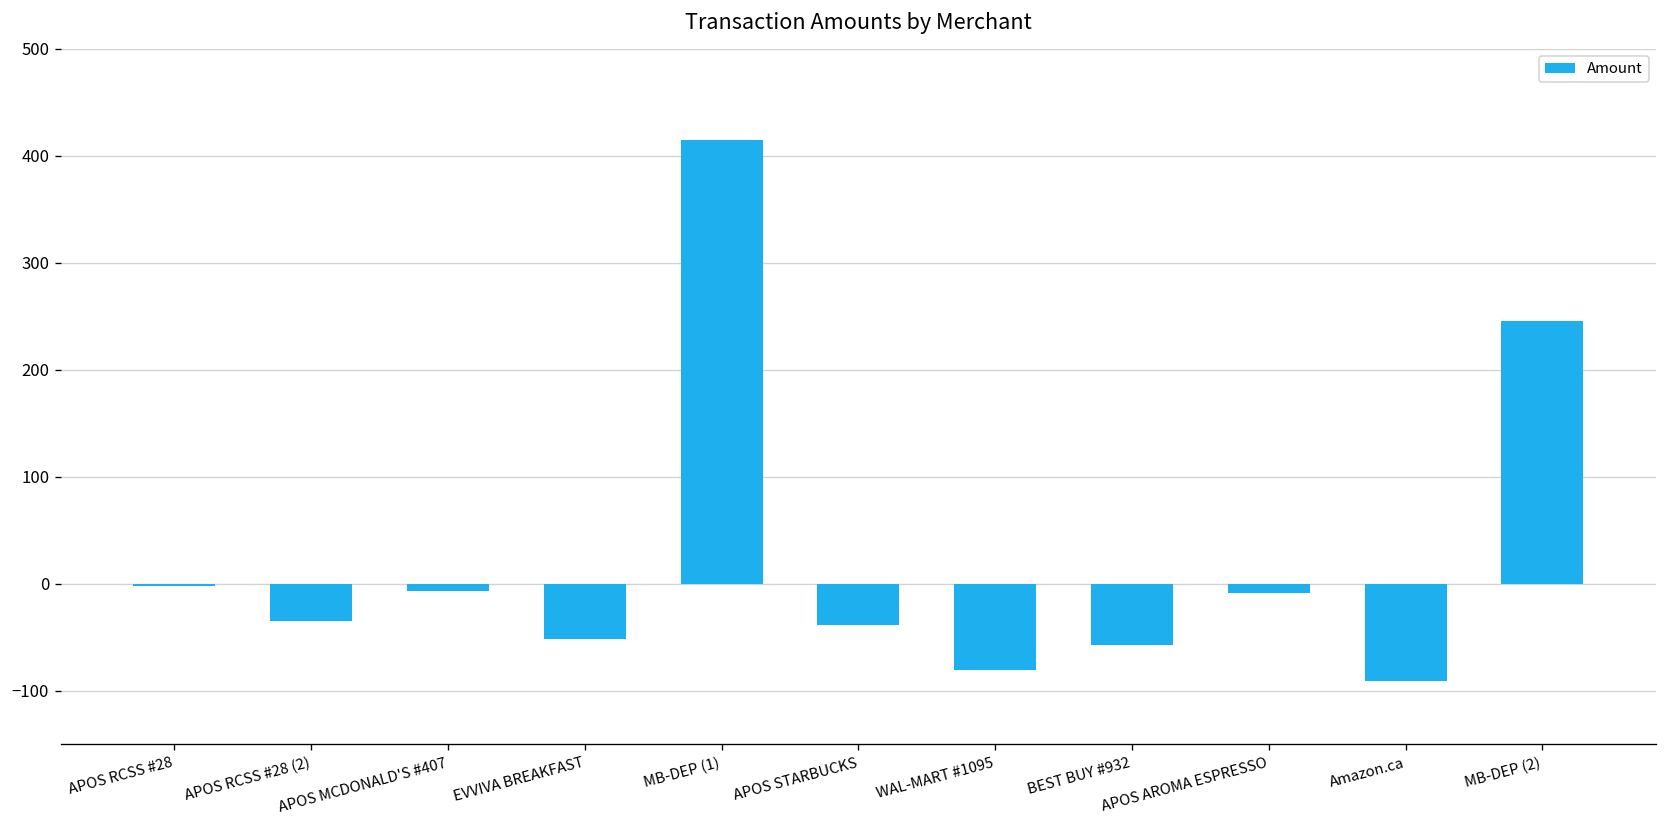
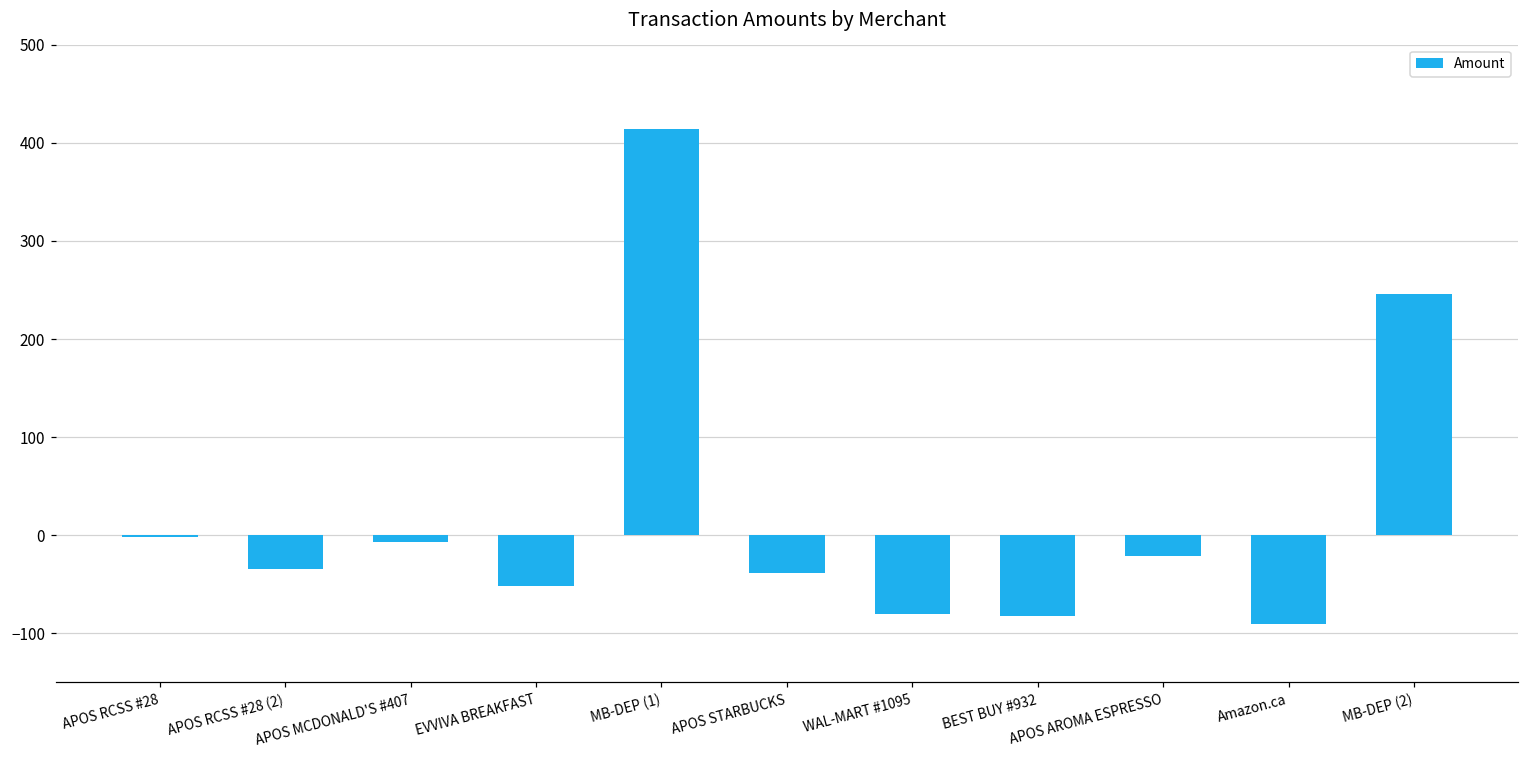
  {
    "APOS RCSS #28 (2)": -30,
    "APOS MCDONALD'S #407": -10,
    "EVVIVA BREAKFAST": -50,
    "MB-DEP (1)": 410,
    "APOS STARBUCKS": -40,
    "WAL-MART #1095": -80,
-   "BEST BUY #932": -60,
-   "APOS AROMA ESPRESSO": -10,
+   "BEST BUY #932": -80,
+   "APOS AROMA ESPRESSO": -20,
    "Amazon.ca": -90,
    "MB-DEP (2)": 250
  }
